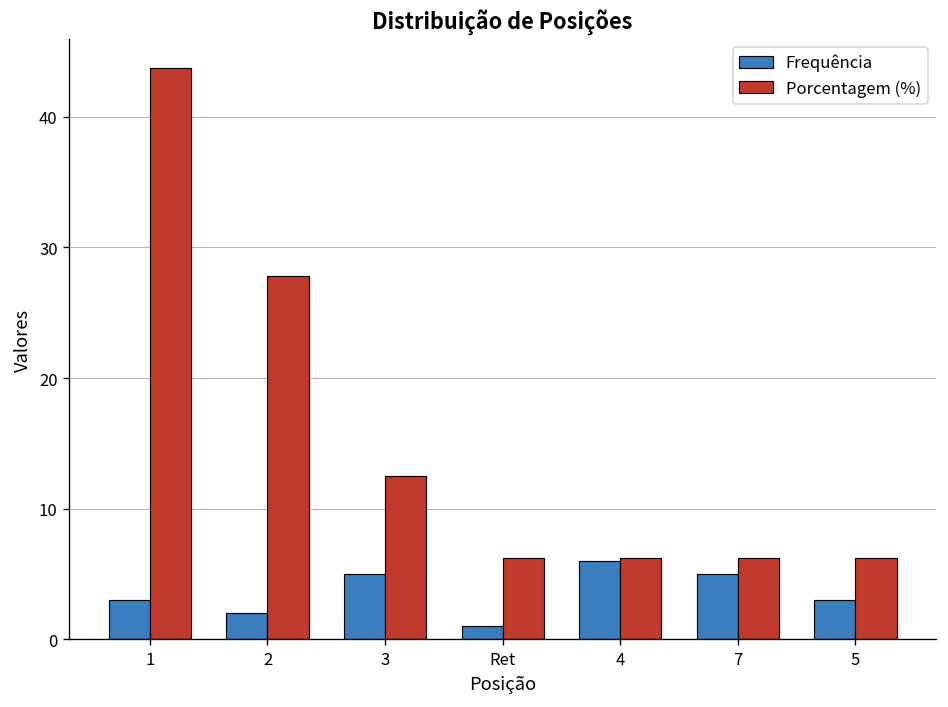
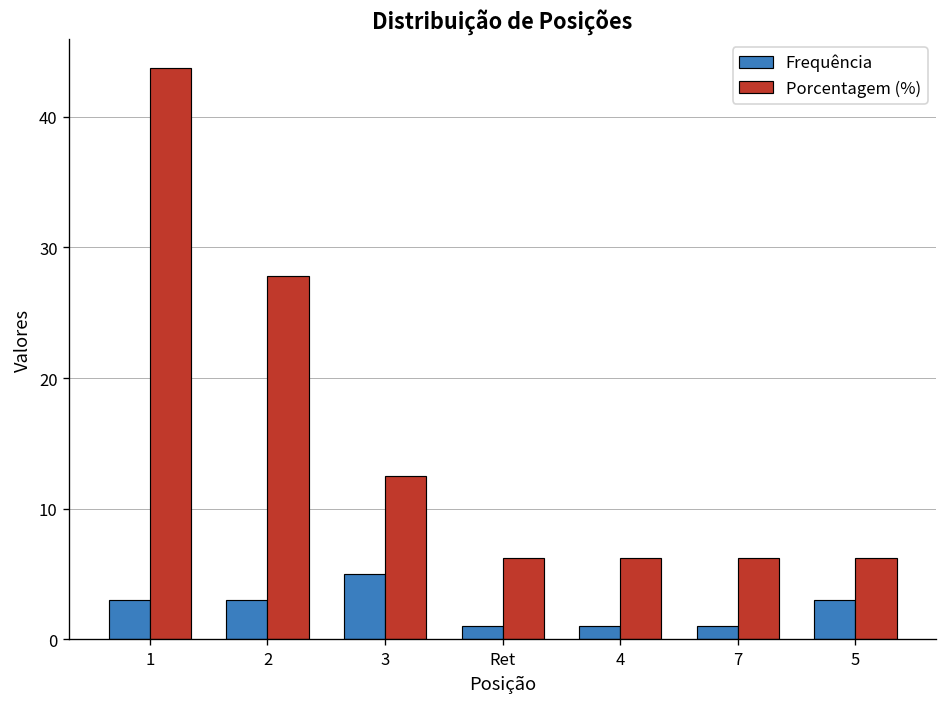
  {
    "Frequência": {
      "1": 3,
-     "2": 2,
+     "2": 3,
      "3": 5,
      "Ret": 1,
-     "4": 6,
-     "7": 5,
+     "4": 1,
+     "7": 1,
      "5": 3
    },
    "Porcentagem (%)": {
      "1": 43.8,
      "2": 28,
      "3": 12.5,
      "Ret": 6.3,
      "4": 6.3,
      "7": 6.3,
      "5": 6.3
    }
  }
